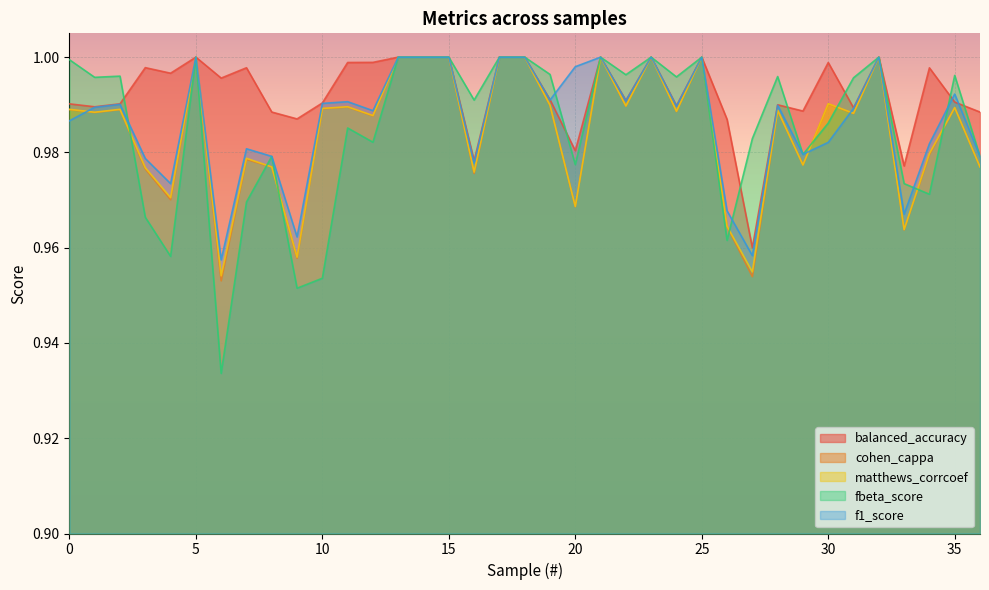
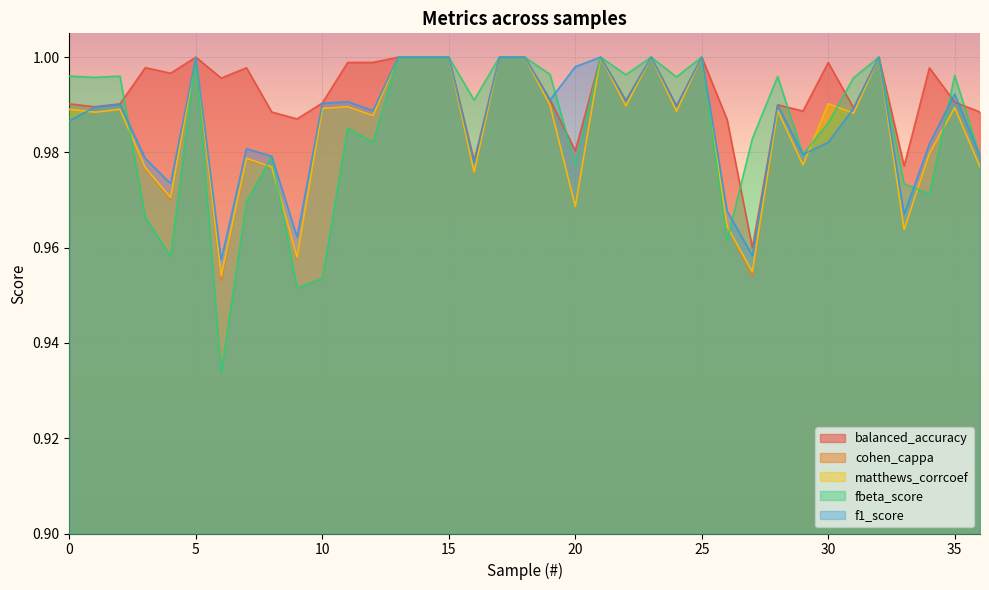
  {
    "fbeta_score": {
-     "0": 0.999,
+     "0": 0.996,
      "10": 0.954,
      "20": 0.977,
      "30": 0.986,
      "35": 0.996
    },
    "f1_score": {
      "0": 0.987,
      "20": 0.998,
      "30": 0.982,
      "35": 0.992
    }
  }
